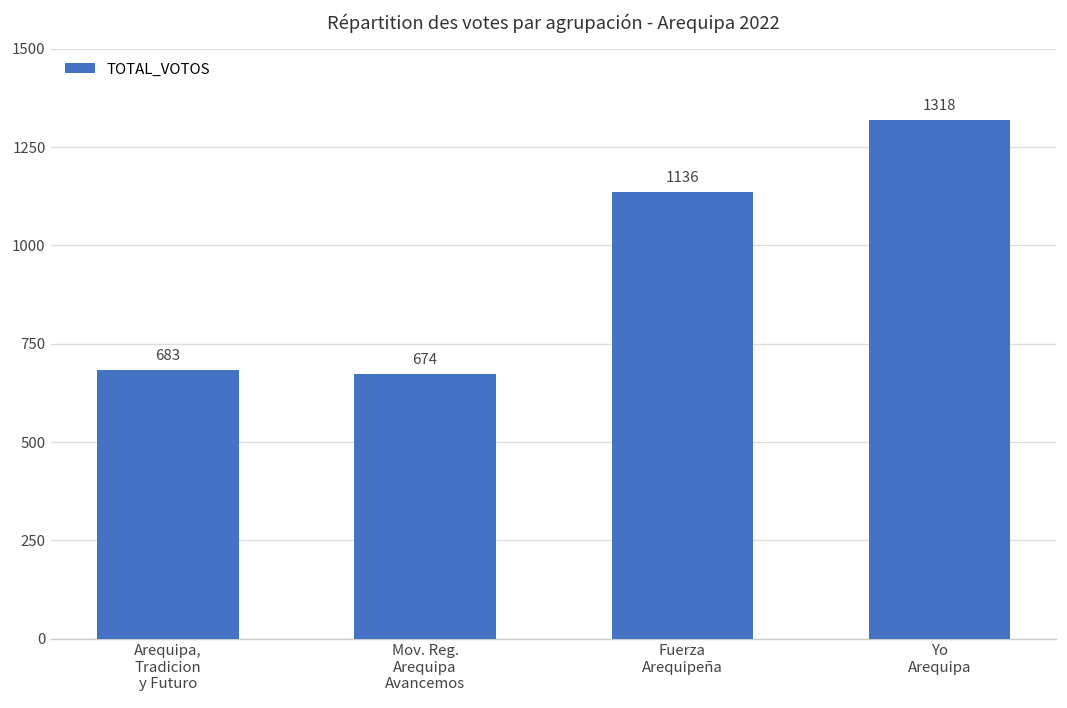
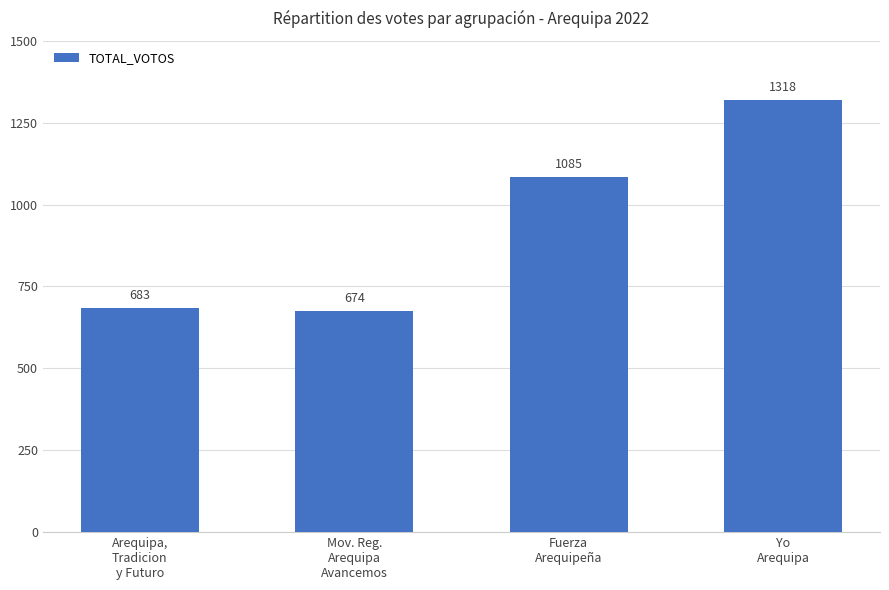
  {
    "Arequipa, Tradicion y Futuro": 683,
    "Mov. Reg. Arequipa Avancemos": 674,
-   "Fuerza Arequipeña": 1136,
+   "Fuerza Arequipeña": 1085,
    "Yo Arequipa": 1318
  }
